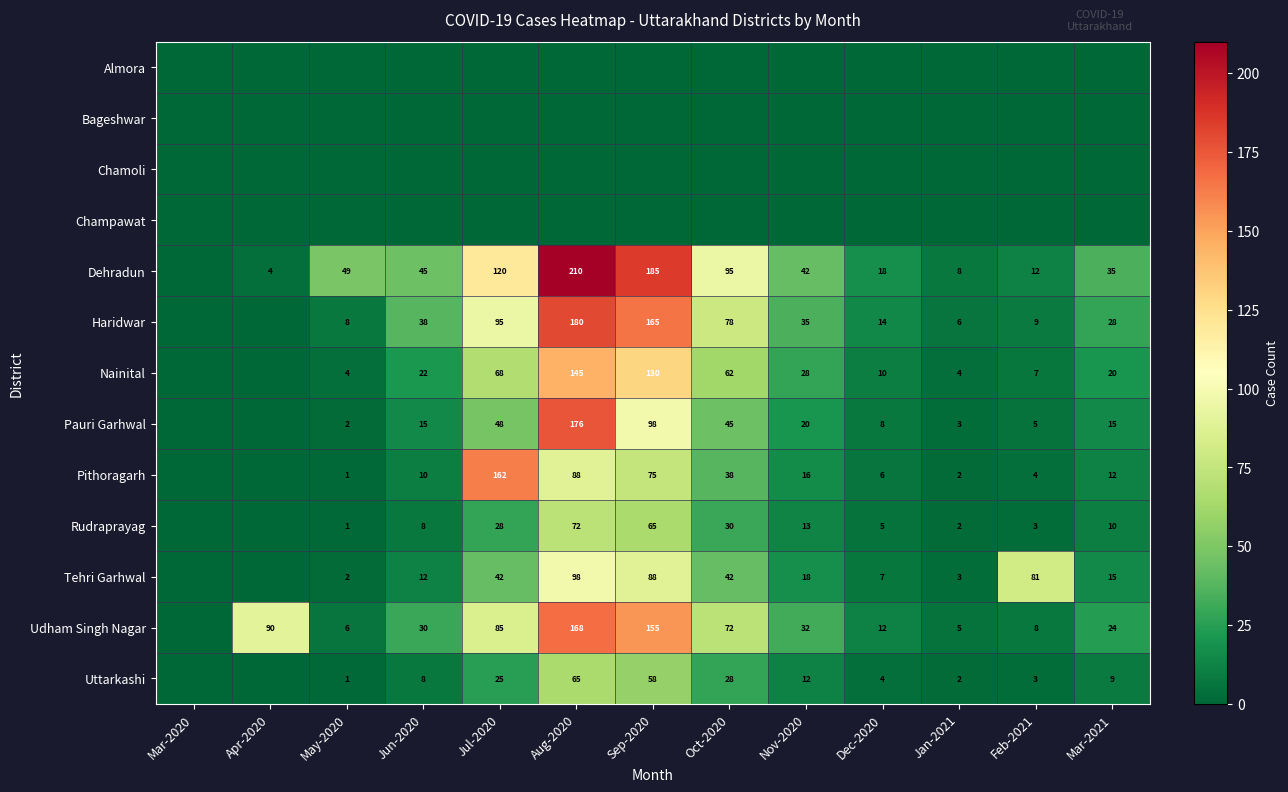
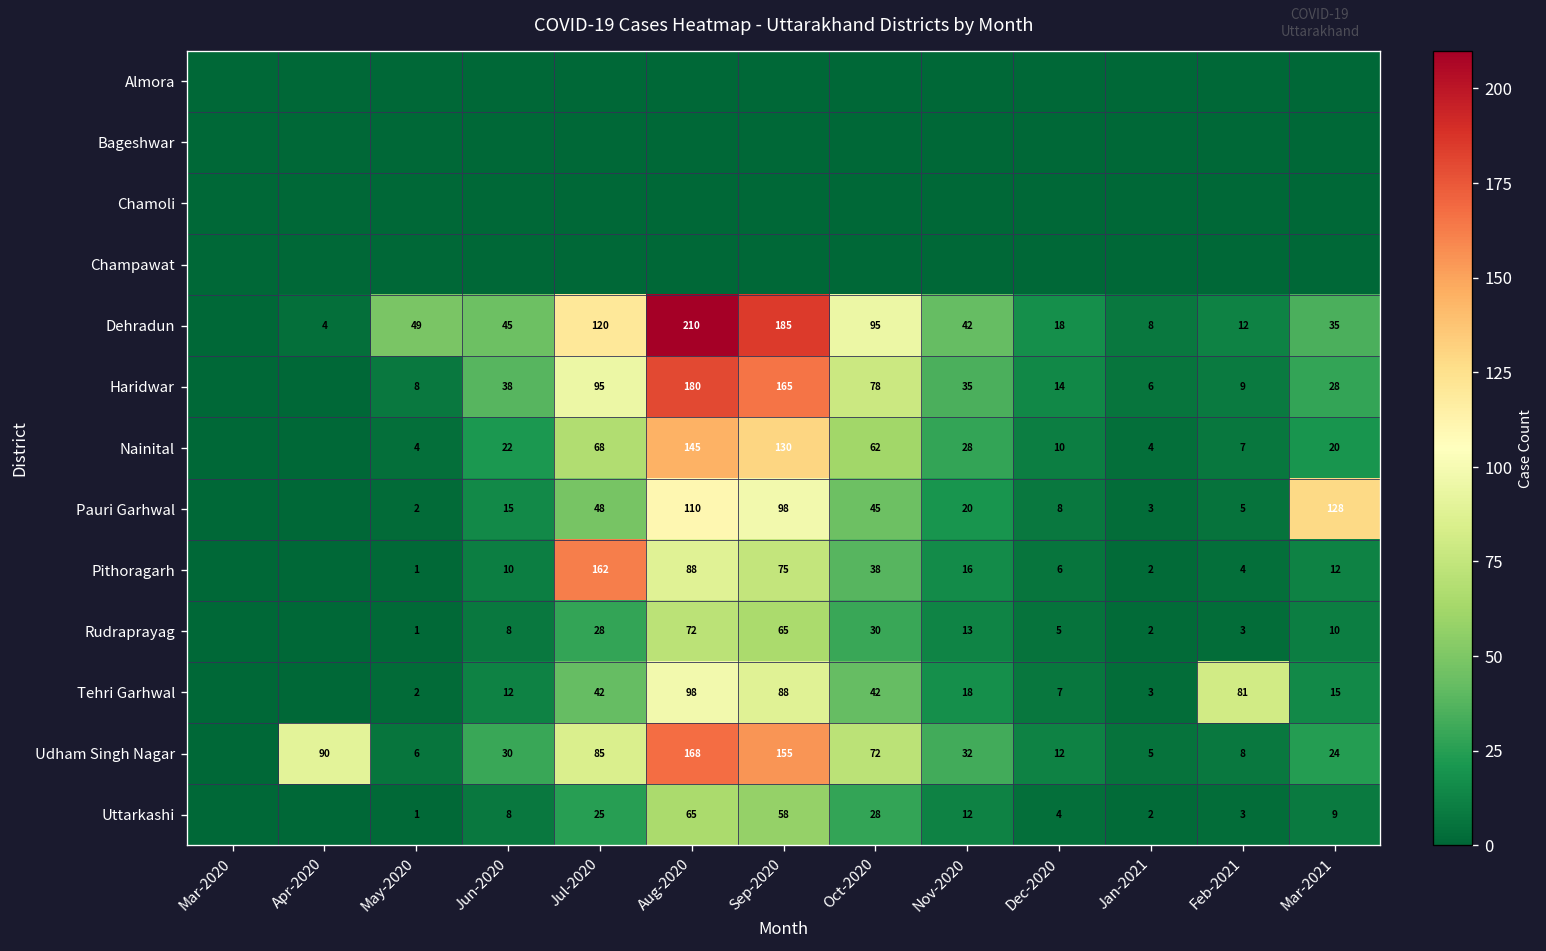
  {
    "Dehradun": {
      "Apr-2020": 4,
      "May-2020": 49,
      "Jun-2020": 45,
      "Jul-2020": 120,
      "Aug-2020": 210,
      "Sep-2020": 185,
      "Oct-2020": 95,
      "Nov-2020": 42,
      "Dec-2020": 18,
      "Jan-2021": 8,
      "Feb-2021": 12,
      "Mar-2021": 35
    },
    "Haridwar": {
      "May-2020": 8,
      "Jun-2020": 38,
      "Jul-2020": 95,
      "Aug-2020": 180,
      "Sep-2020": 165,
      "Oct-2020": 78,
      "Nov-2020": 35,
      "Dec-2020": 14,
      "Jan-2021": 6,
      "Feb-2021": 9,
      "Mar-2021": 28
    },
    "Nainital": {
      "May-2020": 4,
      "Jun-2020": 22,
      "Jul-2020": 68,
      "Aug-2020": 145,
      "Sep-2020": 130,
      "Oct-2020": 62,
      "Nov-2020": 28,
      "Dec-2020": 10,
      "Jan-2021": 4,
      "Feb-2021": 7,
      "Mar-2021": 20
    },
    "Pauri Garhwal": {
      "May-2020": 2,
      "Jun-2020": 15,
      "Jul-2020": 48,
-     "Aug-2020": 176,
+     "Aug-2020": 110,
      "Sep-2020": 98,
      "Oct-2020": 45,
      "Nov-2020": 20,
      "Dec-2020": 8,
      "Jan-2021": 3,
      "Feb-2021": 5,
-     "Mar-2021": 15
+     "Mar-2021": 128
    },
    "Pithoragarh": {
      "May-2020": 1,
      "Jun-2020": 10,
      "Jul-2020": 162,
      "Aug-2020": 88,
      "Sep-2020": 75,
      "Oct-2020": 38,
      "Nov-2020": 16,
      "Dec-2020": 6,
      "Jan-2021": 2,
      "Feb-2021": 4,
      "Mar-2021": 12
    },
    "Rudraprayag": {
      "May-2020": 1,
      "Jun-2020": 8,
      "Jul-2020": 28,
      "Aug-2020": 72,
      "Sep-2020": 65,
      "Oct-2020": 30,
      "Nov-2020": 13,
      "Dec-2020": 5,
      "Jan-2021": 2,
      "Feb-2021": 3,
      "Mar-2021": 10
    },
    "Tehri Garhwal": {
      "May-2020": 2,
      "Jun-2020": 12,
      "Jul-2020": 42,
      "Aug-2020": 98,
      "Sep-2020": 88,
      "Oct-2020": 42,
      "Nov-2020": 18,
      "Dec-2020": 7,
      "Jan-2021": 3,
      "Feb-2021": 81,
      "Mar-2021": 15
    },
    "Udham Singh Nagar": {
      "Apr-2020": 90,
      "May-2020": 6,
      "Jun-2020": 30,
      "Jul-2020": 85,
      "Aug-2020": 168,
      "Sep-2020": 155,
      "Oct-2020": 72,
      "Nov-2020": 32,
      "Dec-2020": 12,
      "Jan-2021": 5,
      "Feb-2021": 8,
      "Mar-2021": 24
    },
    "Uttarkashi": {
      "May-2020": 1,
      "Jun-2020": 8,
      "Jul-2020": 25,
      "Aug-2020": 65,
      "Sep-2020": 58,
      "Oct-2020": 28,
      "Nov-2020": 12,
      "Dec-2020": 4,
      "Jan-2021": 2,
      "Feb-2021": 3,
      "Mar-2021": 9
    }
  }
